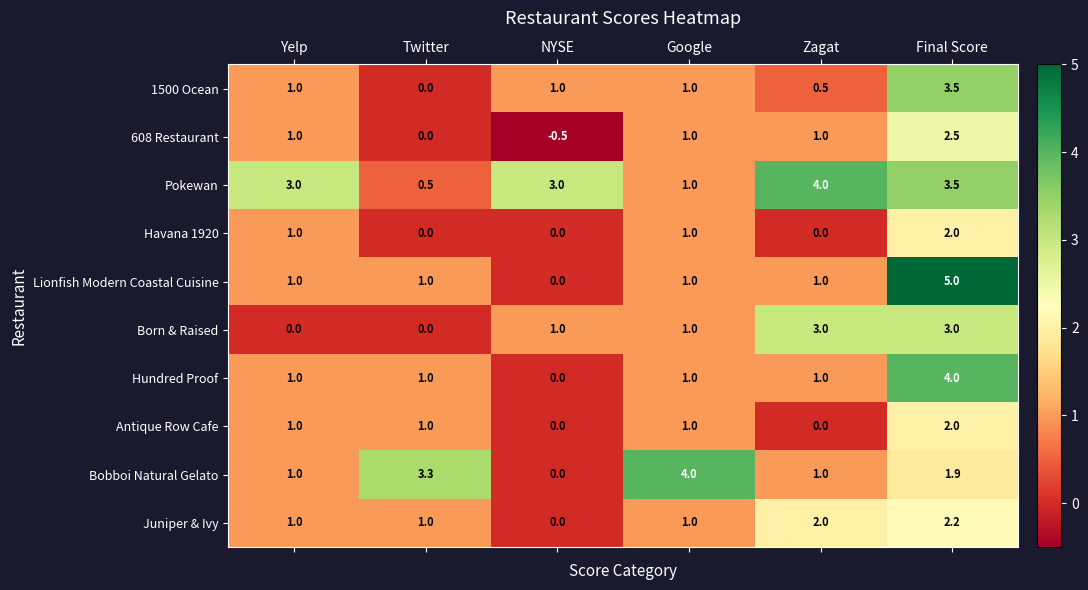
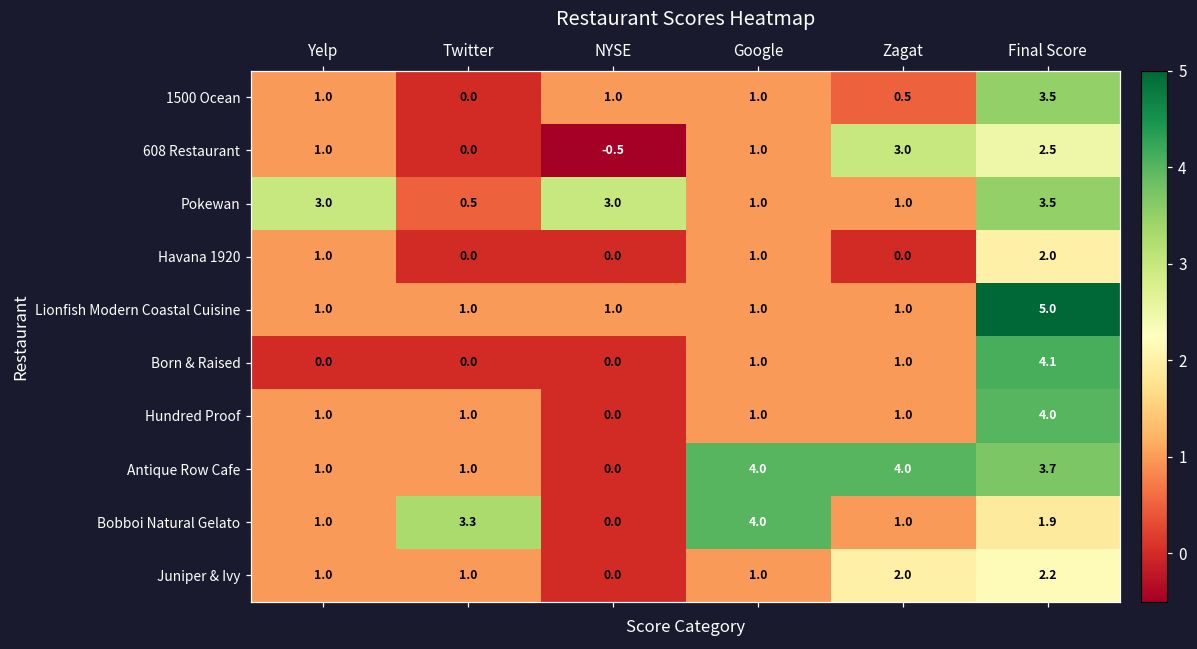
  {
    "1500 Ocean": {
      "Yelp": 1.0,
      "Twitter": 0.0,
      "NYSE": 1.0,
      "Google": 1.0,
      "Zagat": 0.5,
      "Final Score": 3.5
    },
    "608 Restaurant": {
      "Yelp": 1.0,
      "Twitter": 0.0,
      "NYSE": -0.5,
      "Google": 1.0,
-     "Zagat": 1.0,
+     "Zagat": 3.0,
      "Final Score": 2.5
    },
    "Pokewan": {
      "Yelp": 3.0,
      "Twitter": 0.5,
      "NYSE": 3.0,
      "Google": 1.0,
-     "Zagat": 4.0,
+     "Zagat": 1.0,
      "Final Score": 3.5
    },
    "Havana 1920": {
      "Yelp": 1.0,
      "Twitter": 0.0,
      "NYSE": 0.0,
      "Google": 1.0,
      "Zagat": 0.0,
      "Final Score": 2.0
    },
    "Lionfish Modern Coastal Cuisine": {
      "Yelp": 1.0,
      "Twitter": 1.0,
-     "NYSE": 0.0,
+     "NYSE": 1.0,
      "Google": 1.0,
      "Zagat": 1.0,
      "Final Score": 5.0
    },
    "Born & Raised": {
      "Yelp": 0.0,
      "Twitter": 0.0,
-     "NYSE": 1.0,
+     "NYSE": 0.0,
      "Google": 1.0,
-     "Zagat": 3.0,
-     "Final Score": 3.0
+     "Zagat": 1.0,
+     "Final Score": 4.1
    },
    "Hundred Proof": {
      "Yelp": 1.0,
      "Twitter": 1.0,
      "NYSE": 0.0,
      "Google": 1.0,
      "Zagat": 1.0,
      "Final Score": 4.0
    },
    "Antique Row Cafe": {
      "Yelp": 1.0,
      "Twitter": 1.0,
      "NYSE": 0.0,
-     "Google": 1.0,
-     "Zagat": 0.0,
-     "Final Score": 2.0
+     "Google": 4.0,
+     "Zagat": 4.0,
+     "Final Score": 3.7
    },
    "Bobboi Natural Gelato": {
      "Yelp": 1.0,
      "Twitter": 3.3,
      "NYSE": 0.0,
      "Google": 4.0,
      "Zagat": 1.0,
      "Final Score": 1.9
    },
    "Juniper & Ivy": {
      "Yelp": 1.0,
      "Twitter": 1.0,
      "NYSE": 0.0,
      "Google": 1.0,
      "Zagat": 2.0,
      "Final Score": 2.2
    }
  }
